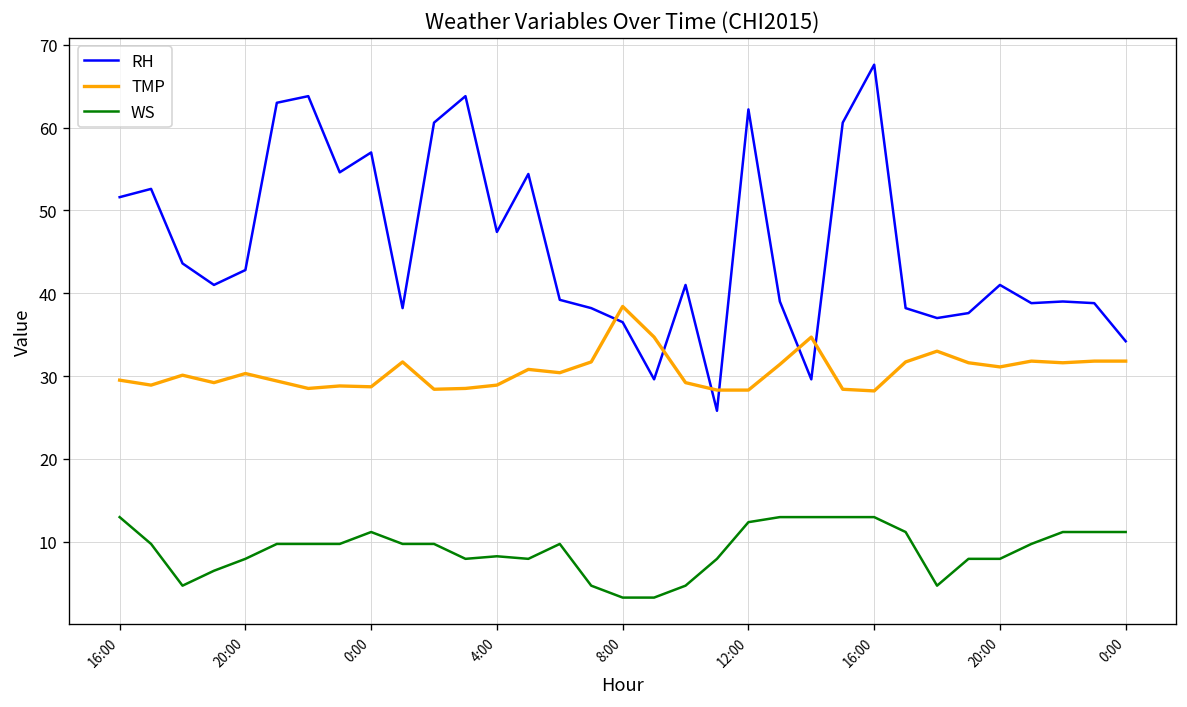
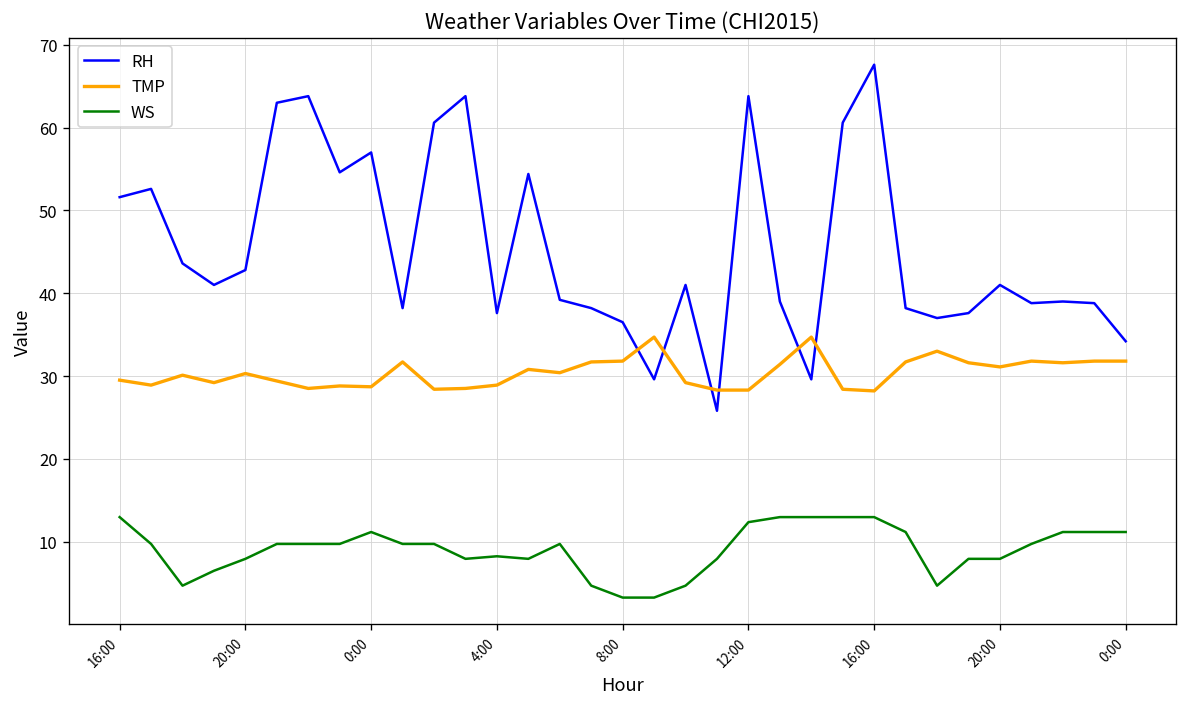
  {
    "RH": {
-     "4:00": 47,
+     "4:00": 38,
      "8:00": 37,
-     "12:00": 62
+     "12:00": 64
    },
    "TMP": {
      "4:00": 29,
-     "8:00": 38,
+     "8:00": 32,
      "12:00": 28
    },
    "WS": {
      "4:00": 8,
      "8:00": 3,
      "12:00": 12
    }
  }
